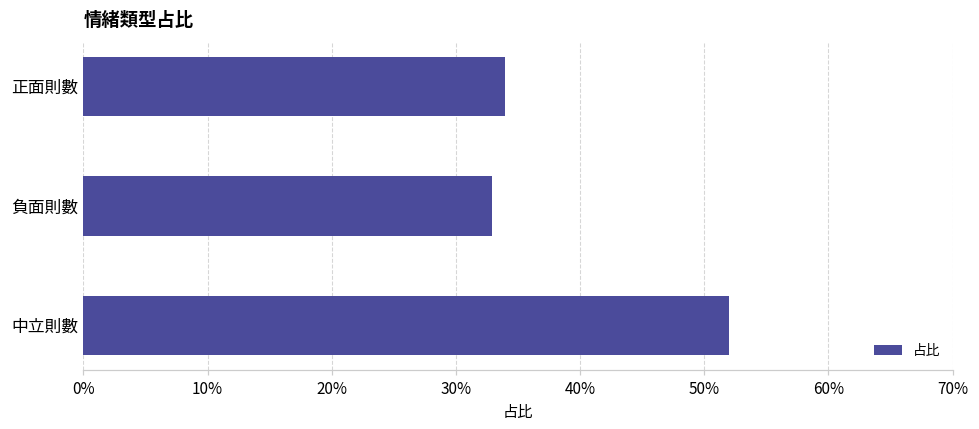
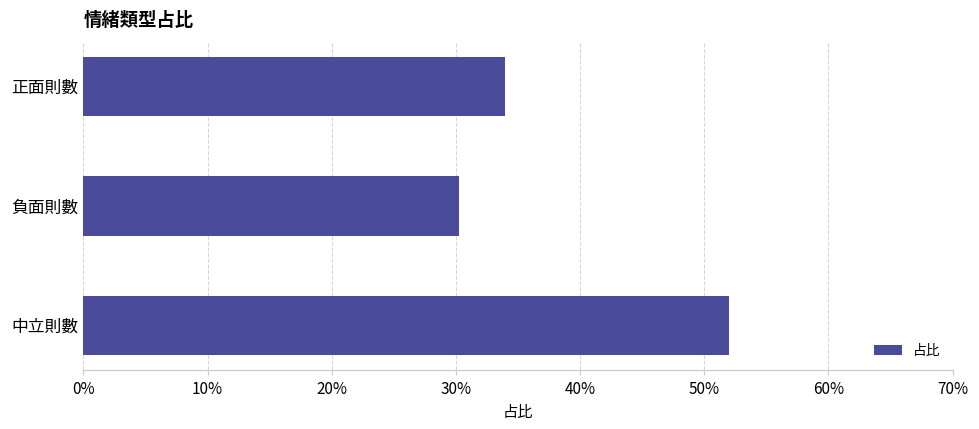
  {
    "正面則數": "34.0%",
-   "負面則數": "32.9%",
+   "負面則數": "30.2%",
    "中立則數": "52.0%"
  }
